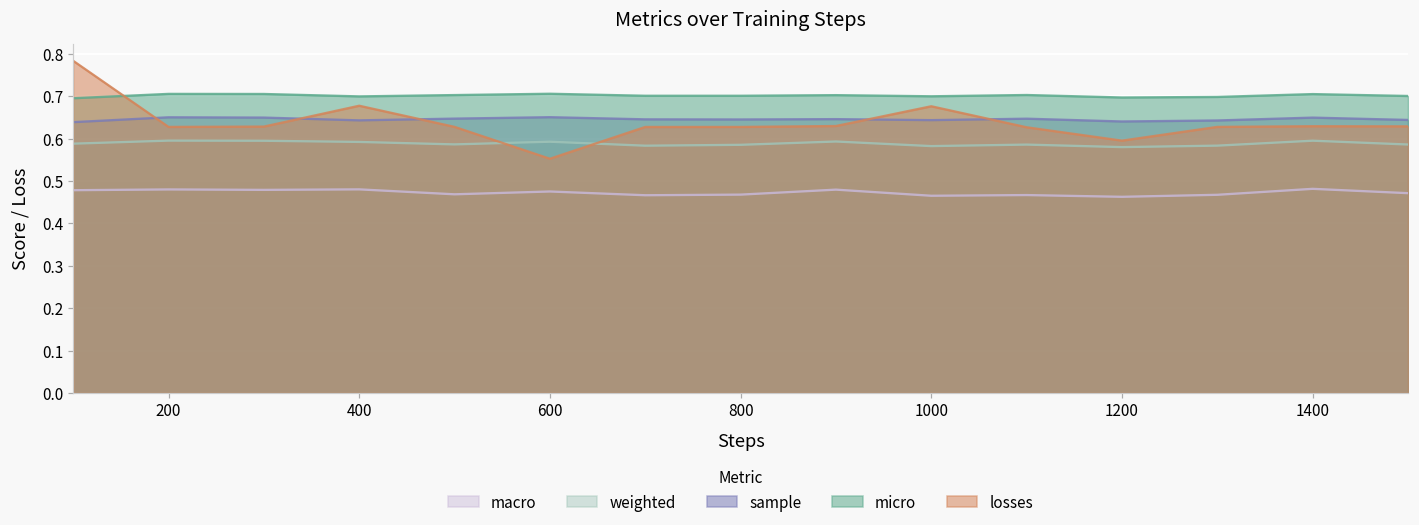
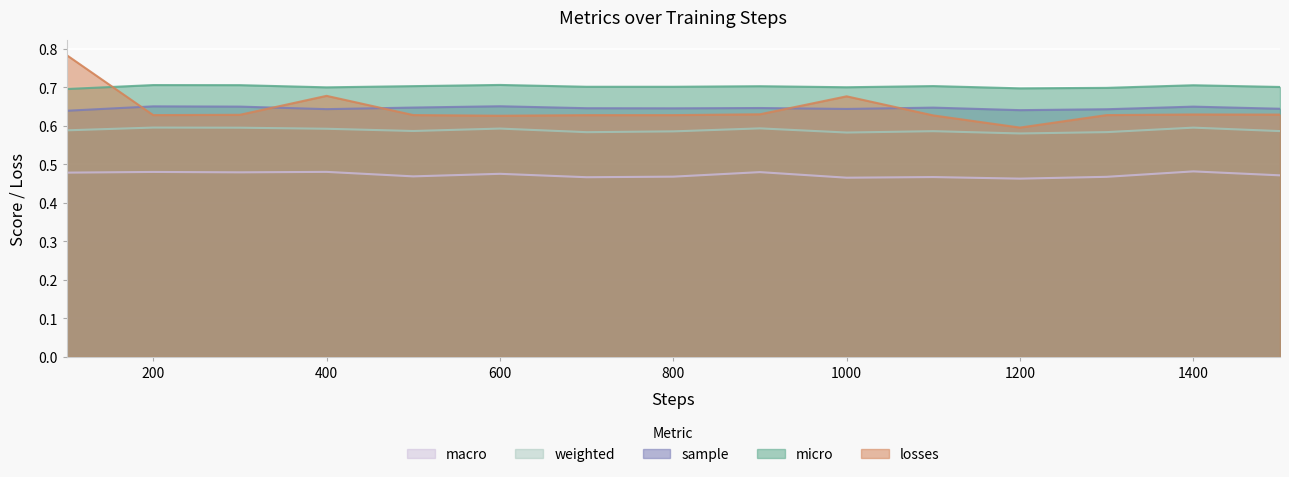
  {
    "losses": {
      "200": 0.63,
      "400": 0.68,
-     "600": 0.55,
+     "600": 0.63,
      "800": 0.63,
      "1000": 0.68,
      "1200": 0.60,
      "1400": 0.63
    }
  }
